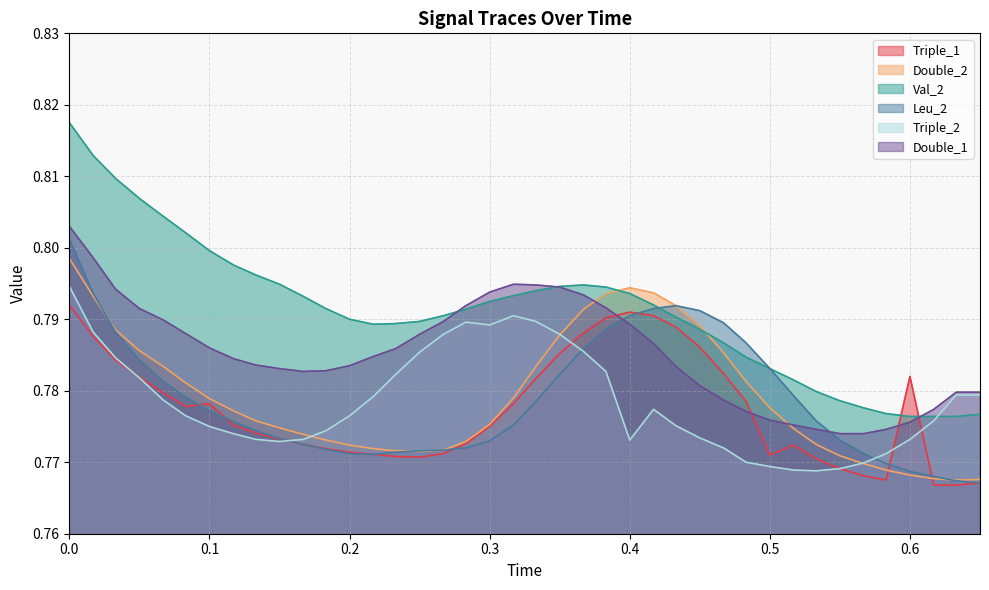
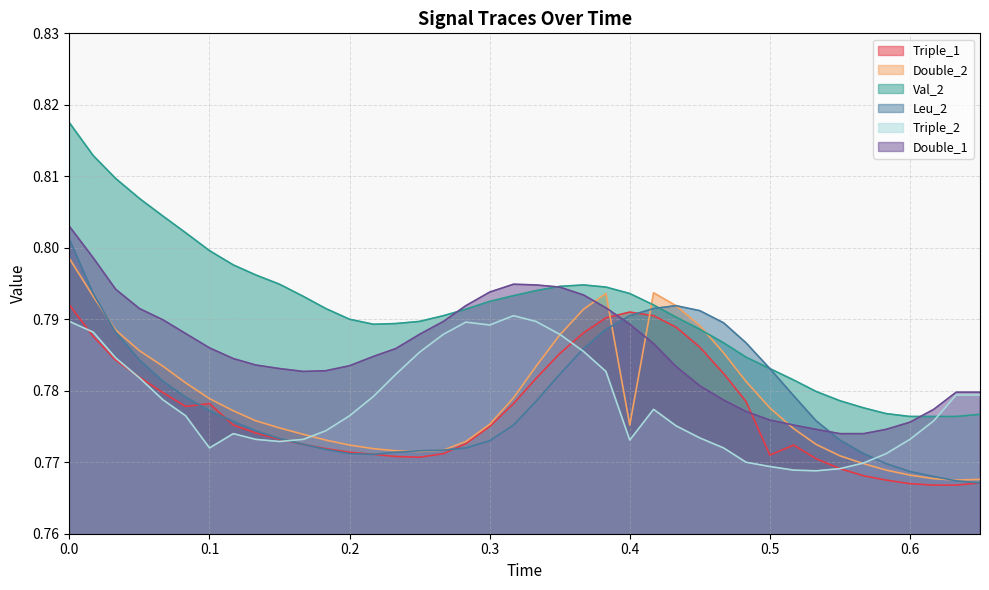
  {
    "Triple_1": {
      "0.0": 0.792,
      "0.1": 0.778,
      "0.4": 0.791,
      "0.5": 0.771,
-     "0.6": 0.782
+     "0.6": 0.767
    },
    "Double_2": {
      "0.0": 0.799,
      "0.1": 0.779,
      "0.2": 0.772,
-     "0.4": 0.794,
+     "0.4": 0.775,
      "0.5": 0.778,
      "0.6": 0.768
    },
    "Triple_2": {
-     "0.0": 0.795,
-     "0.1": 0.775,
+     "0.0": 0.790,
+     "0.1": 0.772,
      "0.2": 0.777,
      "0.3": 0.789,
      "0.4": 0.773,
      "0.5": 0.769,
      "0.6": 0.773
    }
  }
